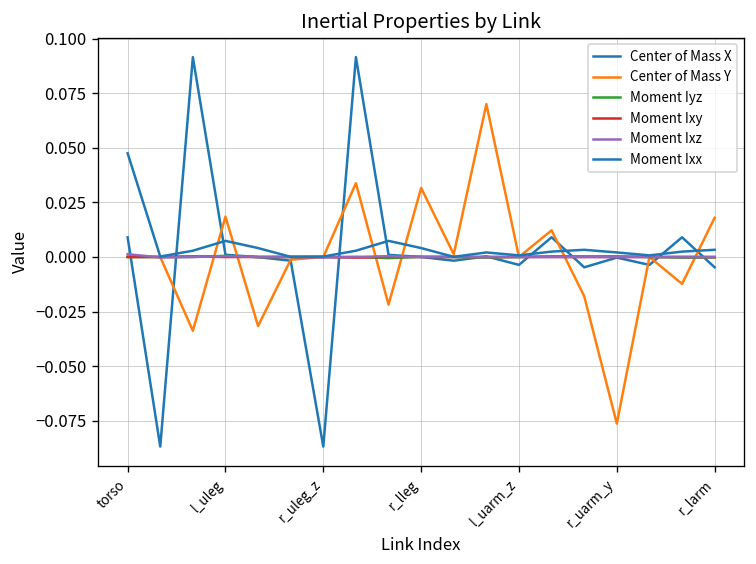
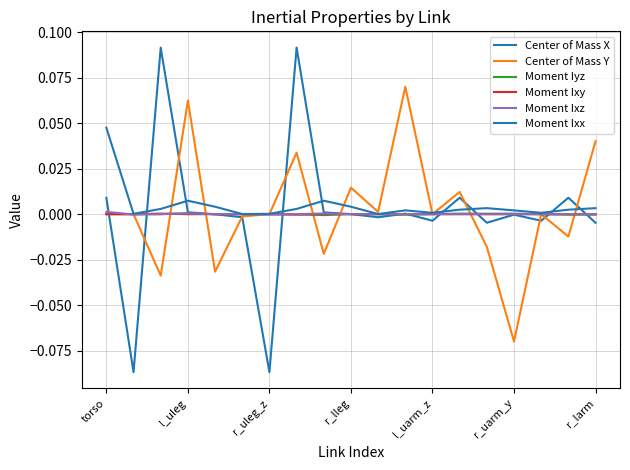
  {
    "Center of Mass Y": {
-     "l_uleg": 0.019,
-     "r_lleg": 0.032,
-     "r_uarm_y": -0.076,
-     "r_larm": 0.018
+     "l_uleg": 0.062,
+     "r_lleg": 0.015,
+     "r_uarm_y": -0.070,
+     "r_larm": 0.040
    }
  }
